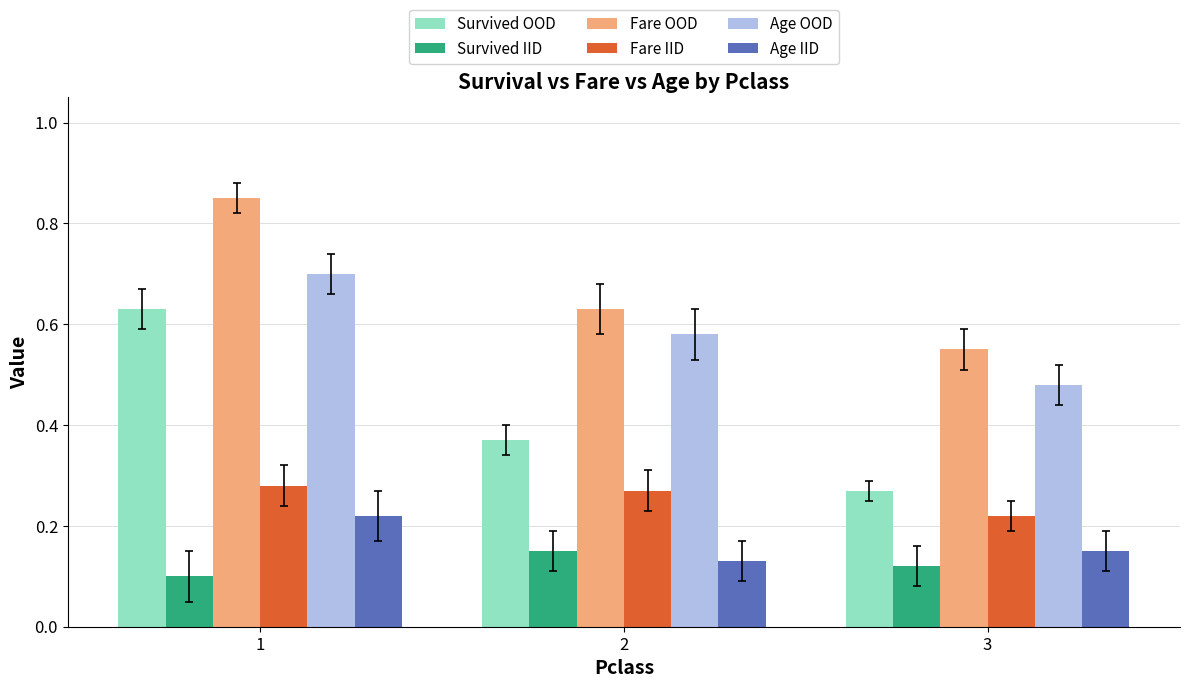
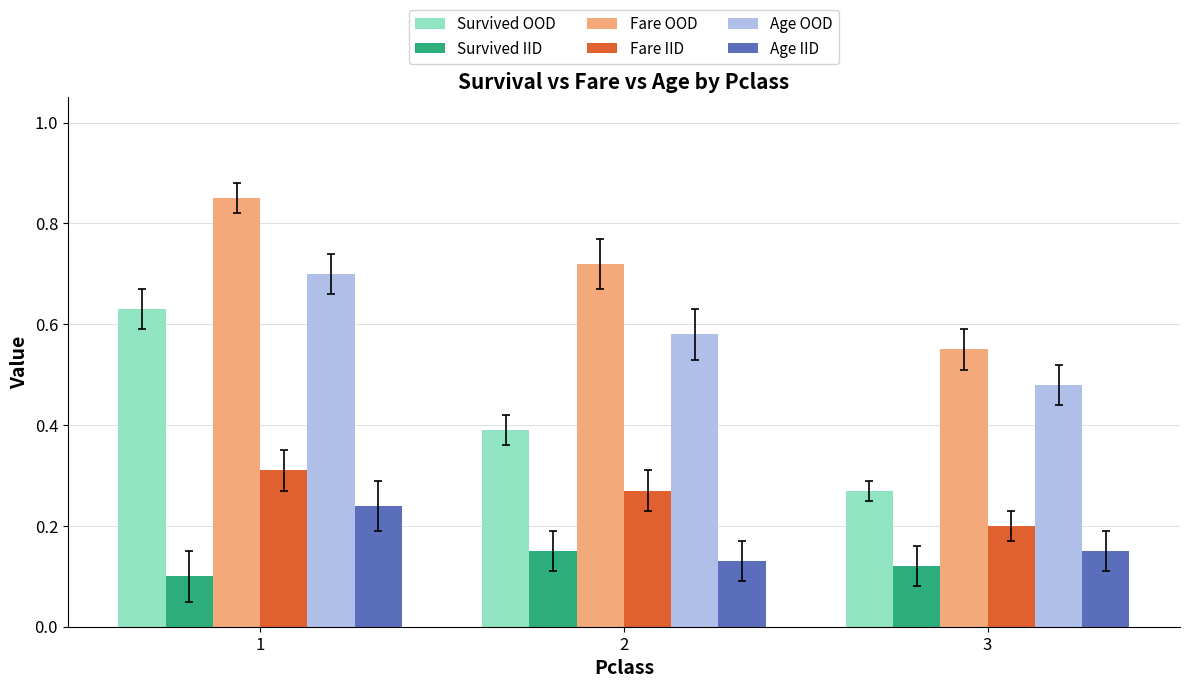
  {
    "Survived OOD": {
      "1": 0.63,
-     "2": 0.37,
+     "2": 0.39,
      "3": 0.27
    },
    "Survived IID": {
      "1": 0.10,
      "2": 0.15,
      "3": 0.12
    },
    "Fare OOD": {
      "1": 0.85,
-     "2": 0.63,
+     "2": 0.72,
      "3": 0.55
    },
    "Fare IID": {
-     "1": 0.28,
+     "1": 0.31,
      "2": 0.27,
-     "3": 0.22
+     "3": 0.20
    },
    "Age OOD": {
      "1": 0.70,
      "2": 0.58,
      "3": 0.48
    },
    "Age IID": {
-     "1": 0.22,
+     "1": 0.24,
      "2": 0.13,
      "3": 0.15
    }
  }
